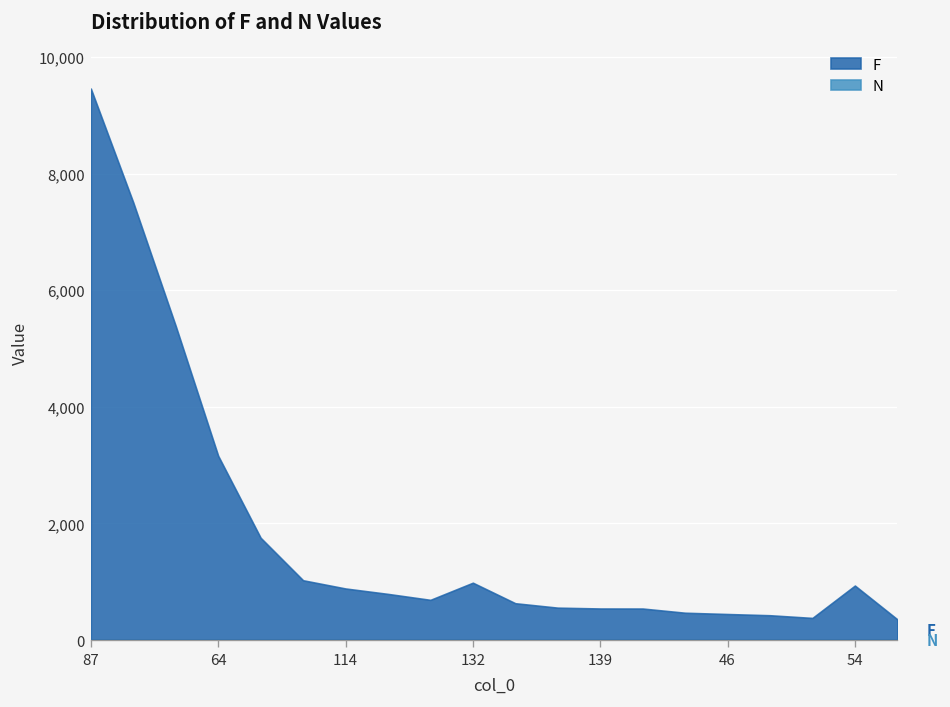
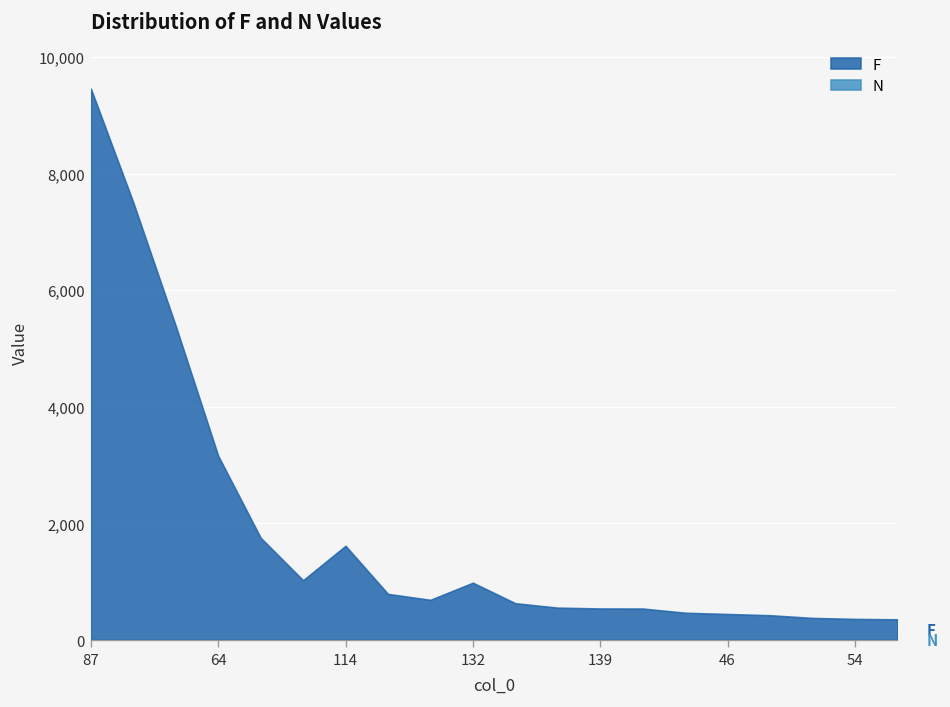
  {
    "F": {
      "87": "9,500",
      "64": "3,200",
-     "114": "900",
+     "114": "1,600",
      "132": "1,000",
      "139": "500",
      "46": "400",
-     "54": "900"
+     "54": "400"
    }
  }
